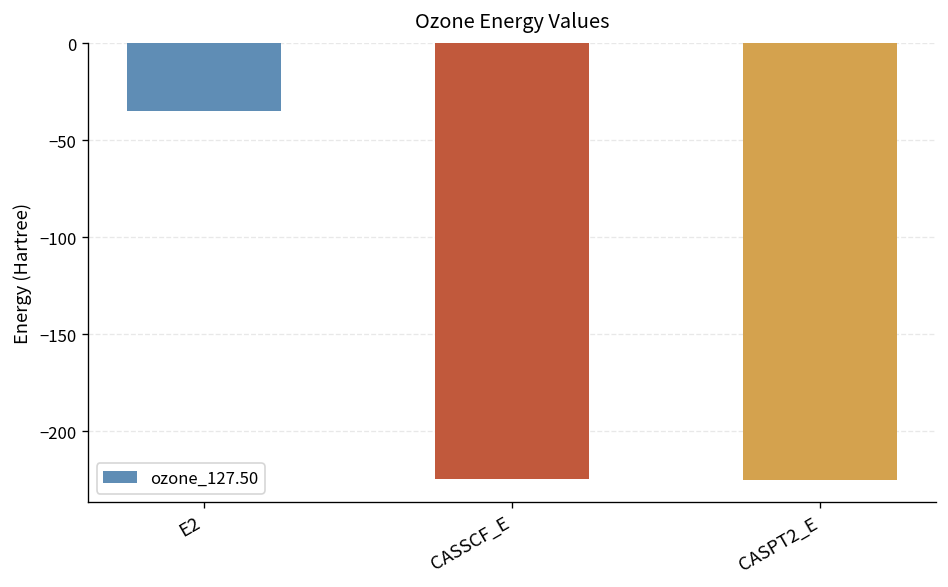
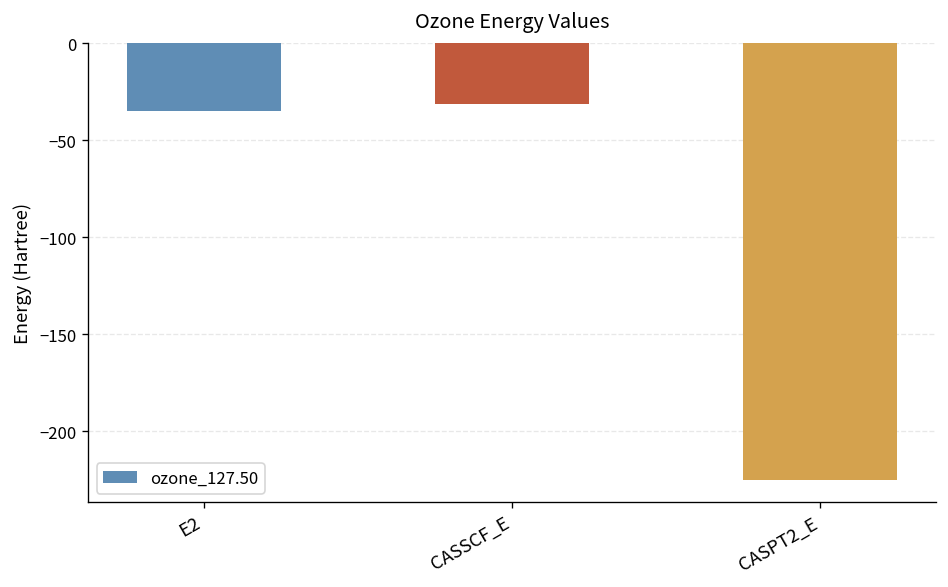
  {
    "E2": -35,
-   "CASSCF_E": -225,
+   "CASSCF_E": -32,
    "CASPT2_E": -225
  }
